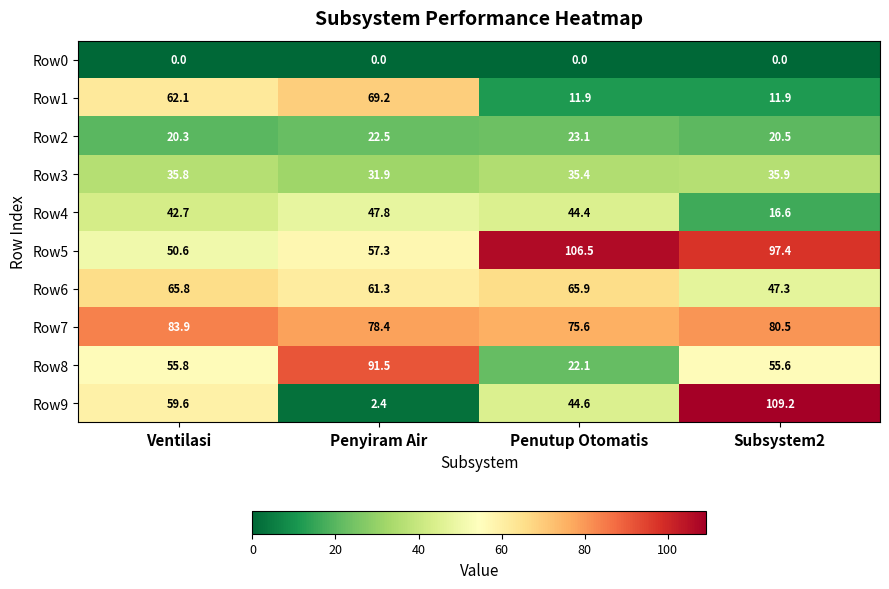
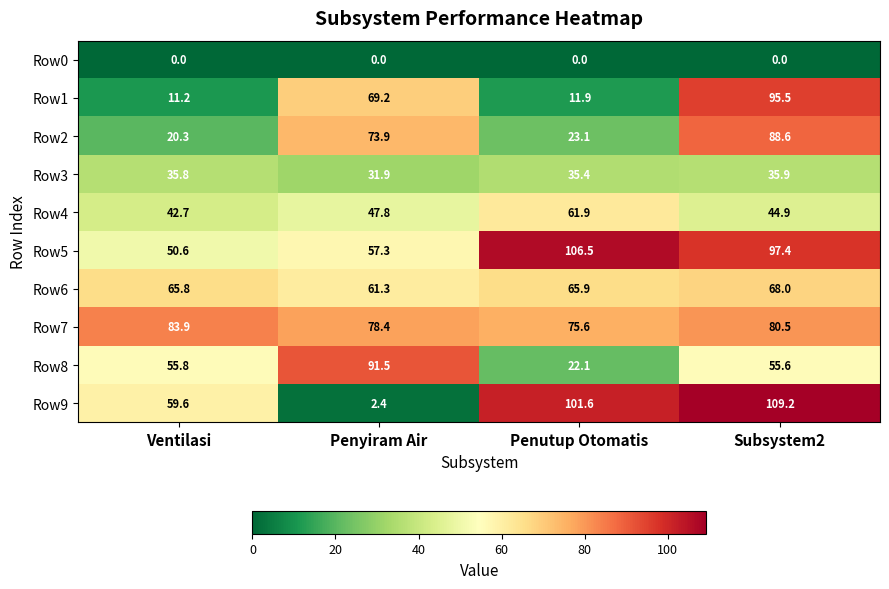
  {
    "Row0": {
      "Ventilasi": 0.0,
      "Penyiram Air": 0.0,
      "Penutup Otomatis": 0.0,
      "Subsystem2": 0.0
    },
    "Row1": {
-     "Ventilasi": 62.1,
+     "Ventilasi": 11.2,
      "Penyiram Air": 69.2,
      "Penutup Otomatis": 11.9,
-     "Subsystem2": 11.9
+     "Subsystem2": 95.5
    },
    "Row2": {
      "Ventilasi": 20.3,
-     "Penyiram Air": 22.5,
+     "Penyiram Air": 73.9,
      "Penutup Otomatis": 23.1,
-     "Subsystem2": 20.5
+     "Subsystem2": 88.6
    },
    "Row3": {
      "Ventilasi": 35.8,
      "Penyiram Air": 31.9,
      "Penutup Otomatis": 35.4,
      "Subsystem2": 35.9
    },
    "Row4": {
      "Ventilasi": 42.7,
      "Penyiram Air": 47.8,
-     "Penutup Otomatis": 44.4,
-     "Subsystem2": 16.6
+     "Penutup Otomatis": 61.9,
+     "Subsystem2": 44.9
    },
    "Row5": {
      "Ventilasi": 50.6,
      "Penyiram Air": 57.3,
      "Penutup Otomatis": 106.5,
      "Subsystem2": 97.4
    },
    "Row6": {
      "Ventilasi": 65.8,
      "Penyiram Air": 61.3,
      "Penutup Otomatis": 65.9,
-     "Subsystem2": 47.3
+     "Subsystem2": 68.0
    },
    "Row7": {
      "Ventilasi": 83.9,
      "Penyiram Air": 78.4,
      "Penutup Otomatis": 75.6,
      "Subsystem2": 80.5
    },
    "Row8": {
      "Ventilasi": 55.8,
      "Penyiram Air": 91.5,
      "Penutup Otomatis": 22.1,
      "Subsystem2": 55.6
    },
    "Row9": {
      "Ventilasi": 59.6,
      "Penyiram Air": 2.4,
-     "Penutup Otomatis": 44.6,
+     "Penutup Otomatis": 101.6,
      "Subsystem2": 109.2
    }
  }
